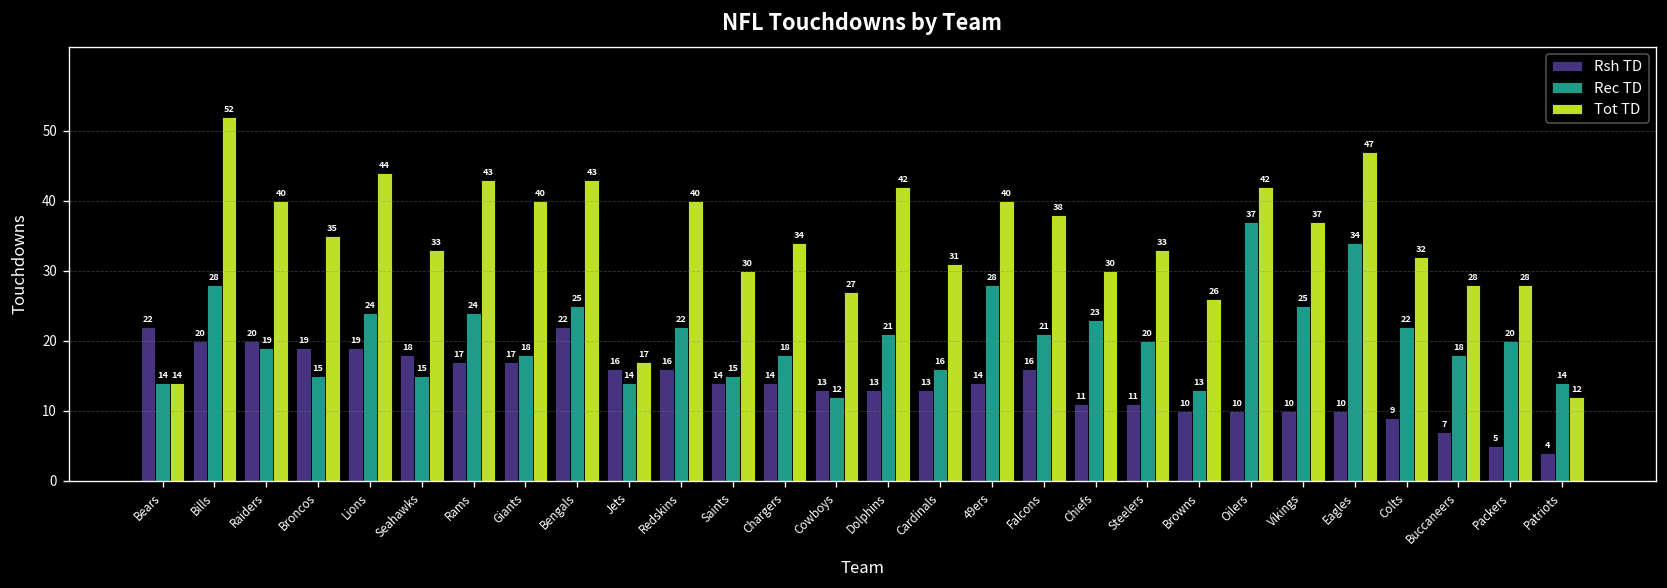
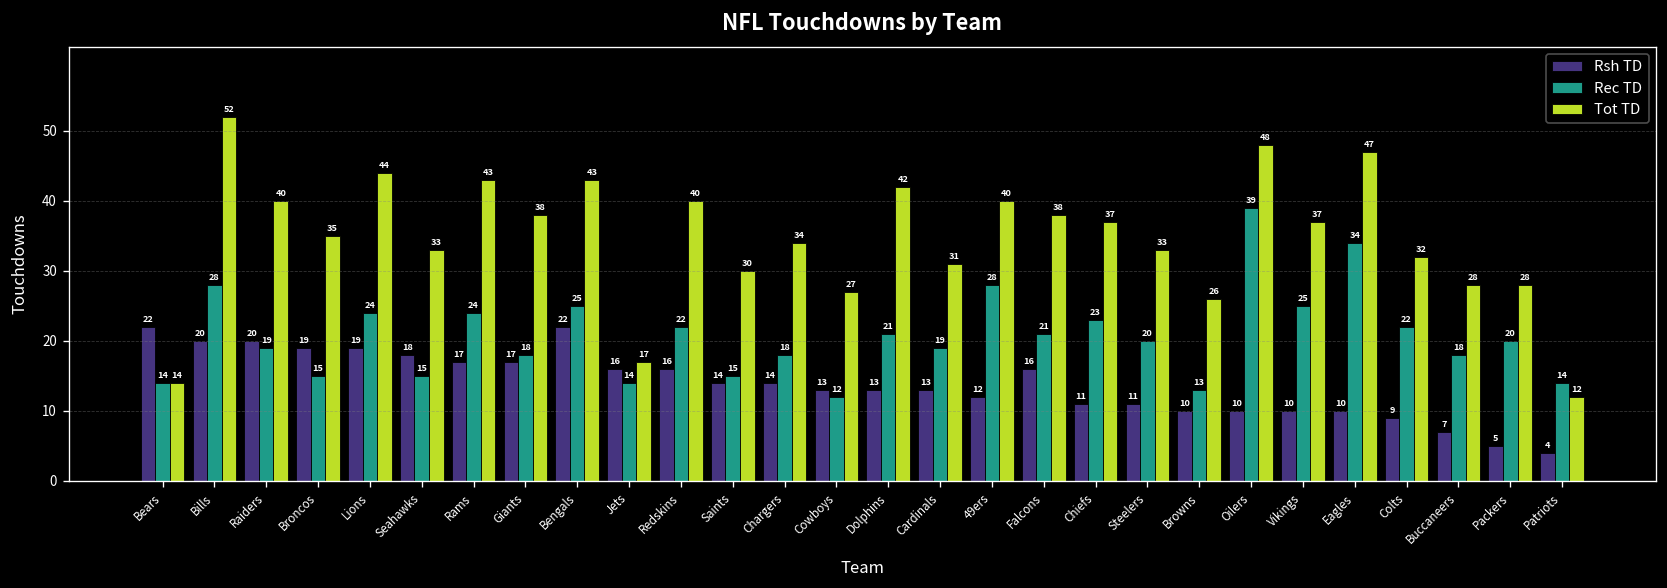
  {
    "Rsh TD": {
      "Bears": 22,
      "Bills": 20,
      "Raiders": 20,
      "Broncos": 19,
      "Lions": 19,
      "Seahawks": 18,
      "Rams": 17,
      "Giants": 17,
      "Bengals": 22,
      "Jets": 16,
      "Redskins": 16,
      "Saints": 14,
      "Chargers": 14,
      "Cowboys": 13,
      "Dolphins": 13,
      "Cardinals": 13,
-     "49ers": 14,
+     "49ers": 12,
      "Falcons": 16,
      "Chiefs": 11,
      "Steelers": 11,
      "Browns": 10,
      "Oilers": 10,
      "Vikings": 10,
      "Eagles": 10,
      "Colts": 9,
      "Buccaneers": 7,
      "Packers": 5,
      "Patriots": 4
    },
    "Rec TD": {
      "Bears": 14,
      "Bills": 28,
      "Raiders": 19,
      "Broncos": 15,
      "Lions": 24,
      "Seahawks": 15,
      "Rams": 24,
      "Giants": 18,
      "Bengals": 25,
      "Jets": 14,
      "Redskins": 22,
      "Saints": 15,
      "Chargers": 18,
      "Cowboys": 12,
      "Dolphins": 21,
-     "Cardinals": 16,
+     "Cardinals": 19,
      "49ers": 28,
      "Falcons": 21,
      "Chiefs": 23,
      "Steelers": 20,
      "Browns": 13,
-     "Oilers": 37,
+     "Oilers": 39,
      "Vikings": 25,
      "Eagles": 34,
      "Colts": 22,
      "Buccaneers": 18,
      "Packers": 20,
      "Patriots": 14
    },
    "Tot TD": {
      "Bears": 14,
      "Bills": 52,
      "Raiders": 40,
      "Broncos": 35,
      "Lions": 44,
      "Seahawks": 33,
      "Rams": 43,
-     "Giants": 40,
+     "Giants": 38,
      "Bengals": 43,
      "Jets": 17,
      "Redskins": 40,
      "Saints": 30,
      "Chargers": 34,
      "Cowboys": 27,
      "Dolphins": 42,
      "Cardinals": 31,
      "49ers": 40,
      "Falcons": 38,
-     "Chiefs": 30,
+     "Chiefs": 37,
      "Steelers": 33,
      "Browns": 26,
-     "Oilers": 42,
+     "Oilers": 48,
      "Vikings": 37,
      "Eagles": 47,
      "Colts": 32,
      "Buccaneers": 28,
      "Packers": 28,
      "Patriots": 12
    }
  }
